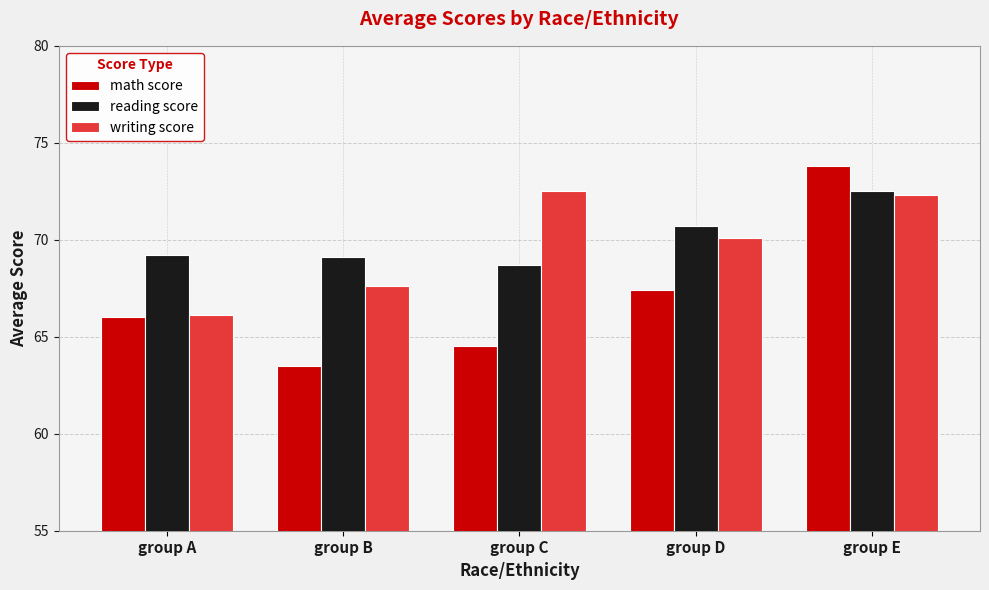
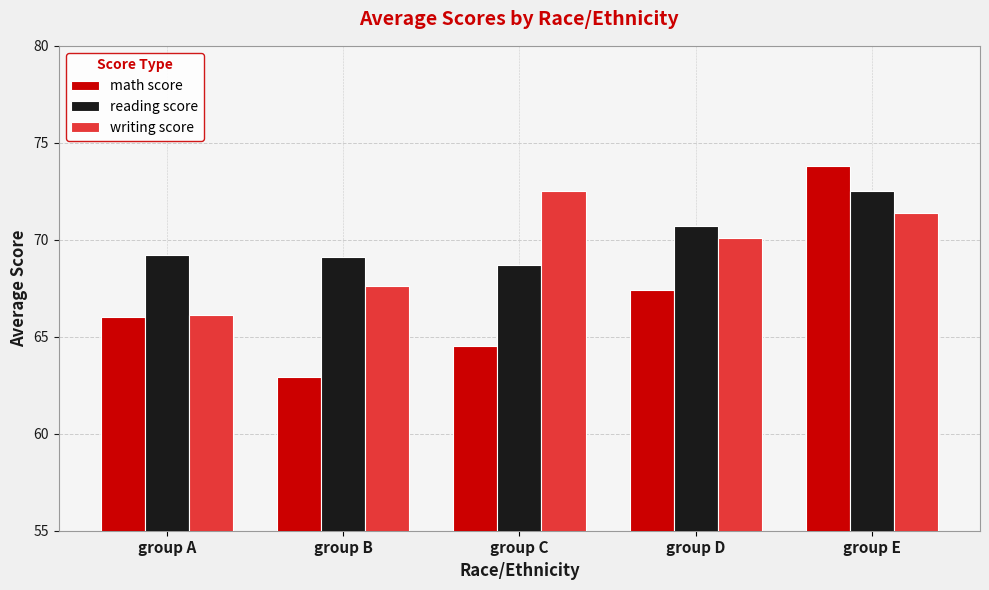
  {
    "math score": {
      "group A": 66.0,
-     "group B": 63.5,
+     "group B": 62.9,
      "group C": 64.5,
      "group D": 67.4,
      "group E": 73.8
    },
    "reading score": {
      "group A": 69.2,
      "group B": 69.1,
      "group C": 68.7,
      "group D": 70.7,
      "group E": 72.5
    },
    "writing score": {
      "group A": 66.1,
      "group B": 67.6,
      "group C": 72.5,
      "group D": 70.1,
-     "group E": 72.3
+     "group E": 71.4
    }
  }
